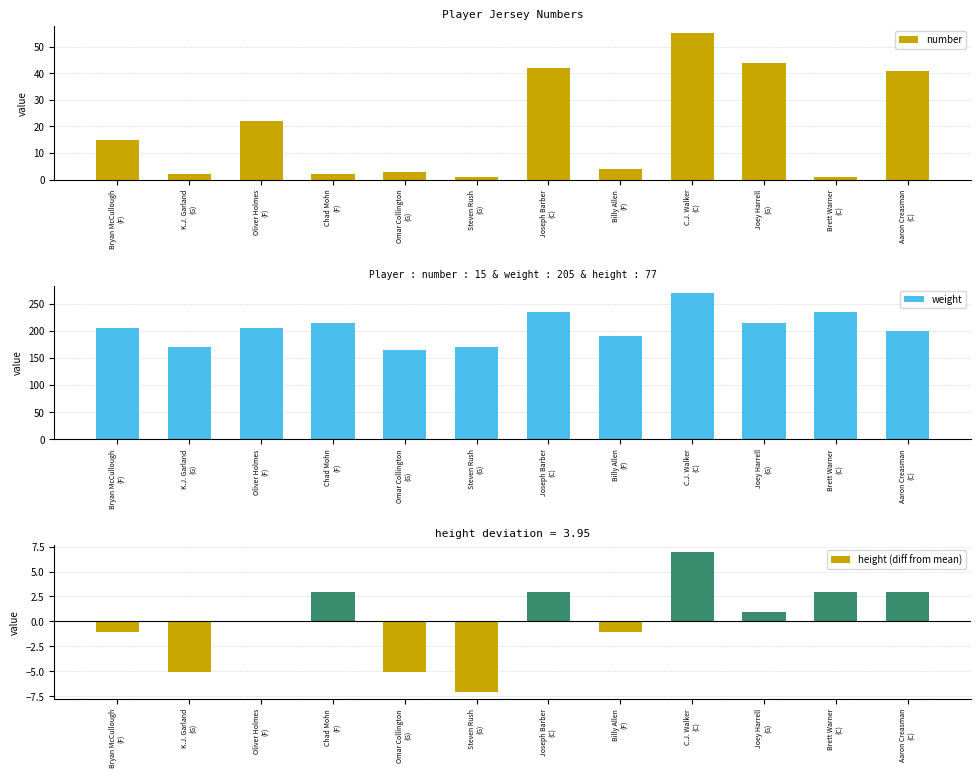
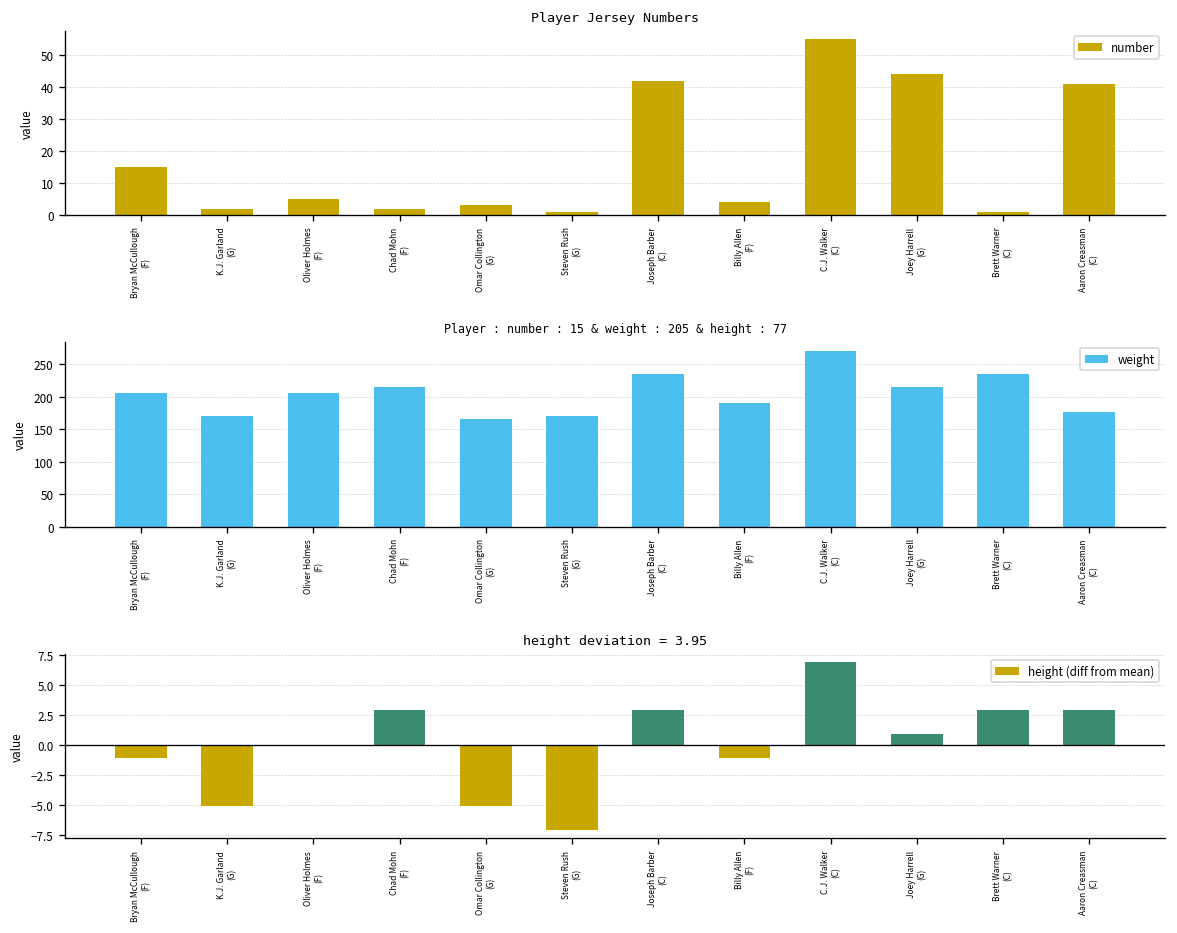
  {
    "Player Jersey Numbers": {
      "Bryan McCullough (F)": 15,
      "K.J. Garland (G)": 2,
-     "Oliver Holmes (F)": 22,
+     "Oliver Holmes (F)": 5,
      "Chad Mohn (F)": 2,
      "Omar Collington (G)": 3,
      "Steven Rush (G)": 1,
      "Joseph Barber (C)": 42,
      "Billy Allen (F)": 4,
      "C.J. Walker (C)": 55,
      "Joey Harrell (G)": 44,
      "Brett Warner (C)": 1,
      "Aaron Creasman (C)": 41
    },
    "Player : number : 15 & weight : 205 & height : 77": {
      "Bryan McCullough (F)": 210,
      "K.J. Garland (G)": 170,
      "Oliver Holmes (F)": 210,
      "Chad Mohn (F)": 220,
      "Omar Collington (G)": 170,
      "Steven Rush (G)": 170,
      "Joseph Barber (C)": 240,
      "Billy Allen (F)": 190,
      "C.J. Walker (C)": 270,
      "Joey Harrell (G)": 220,
      "Brett Warner (C)": 240,
-     "Aaron Creasman (C)": 200
+     "Aaron Creasman (C)": 180
    },
    "height deviation = 3.95": {
      "Bryan McCullough (F)": -1,
      "K.J. Garland (G)": -5,
      "Chad Mohn (F)": 3,
      "Omar Collington (G)": -5,
      "Steven Rush (G)": -7,
      "Joseph Barber (C)": 3,
      "Billy Allen (F)": -1,
      "C.J. Walker (C)": 7,
      "Joey Harrell (G)": 1,
      "Brett Warner (C)": 3,
      "Aaron Creasman (C)": 3
    }
  }
